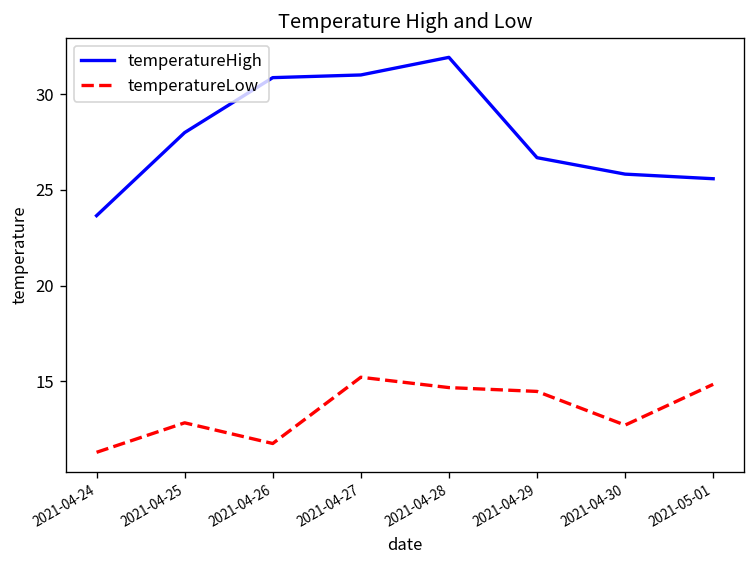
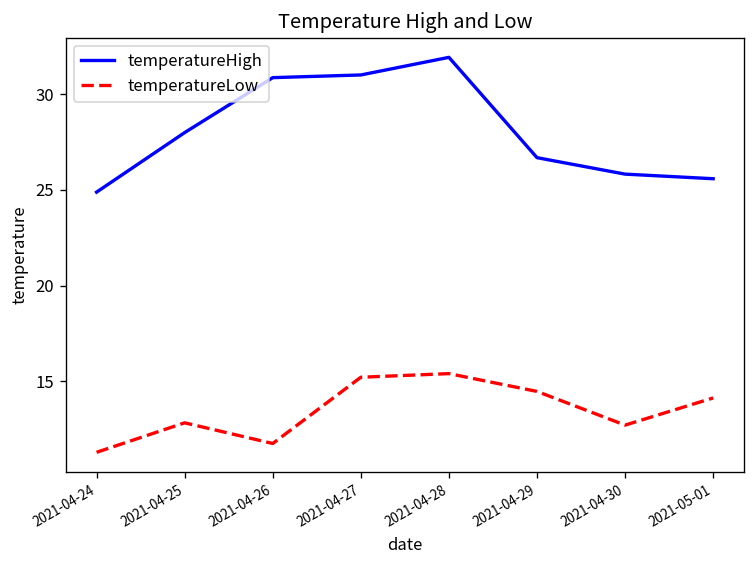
  {
    "temperatureHigh": {
-     "2021-04-24": 23.7,
+     "2021-04-24": 24.9,
      "2021-04-25": 28.0,
      "2021-04-26": 30.9,
      "2021-04-27": 31.0,
      "2021-04-28": 31.9,
      "2021-04-29": 26.7,
      "2021-04-30": 25.8,
      "2021-05-01": 25.6
    },
    "temperatureLow": {
      "2021-04-24": 11.3,
      "2021-04-25": 12.8,
      "2021-04-26": 11.8,
      "2021-04-27": 15.2,
-     "2021-04-28": 14.7,
+     "2021-04-28": 15.4,
      "2021-04-29": 14.5,
      "2021-04-30": 12.7,
-     "2021-05-01": 14.8
+     "2021-05-01": 14.1
    }
  }
